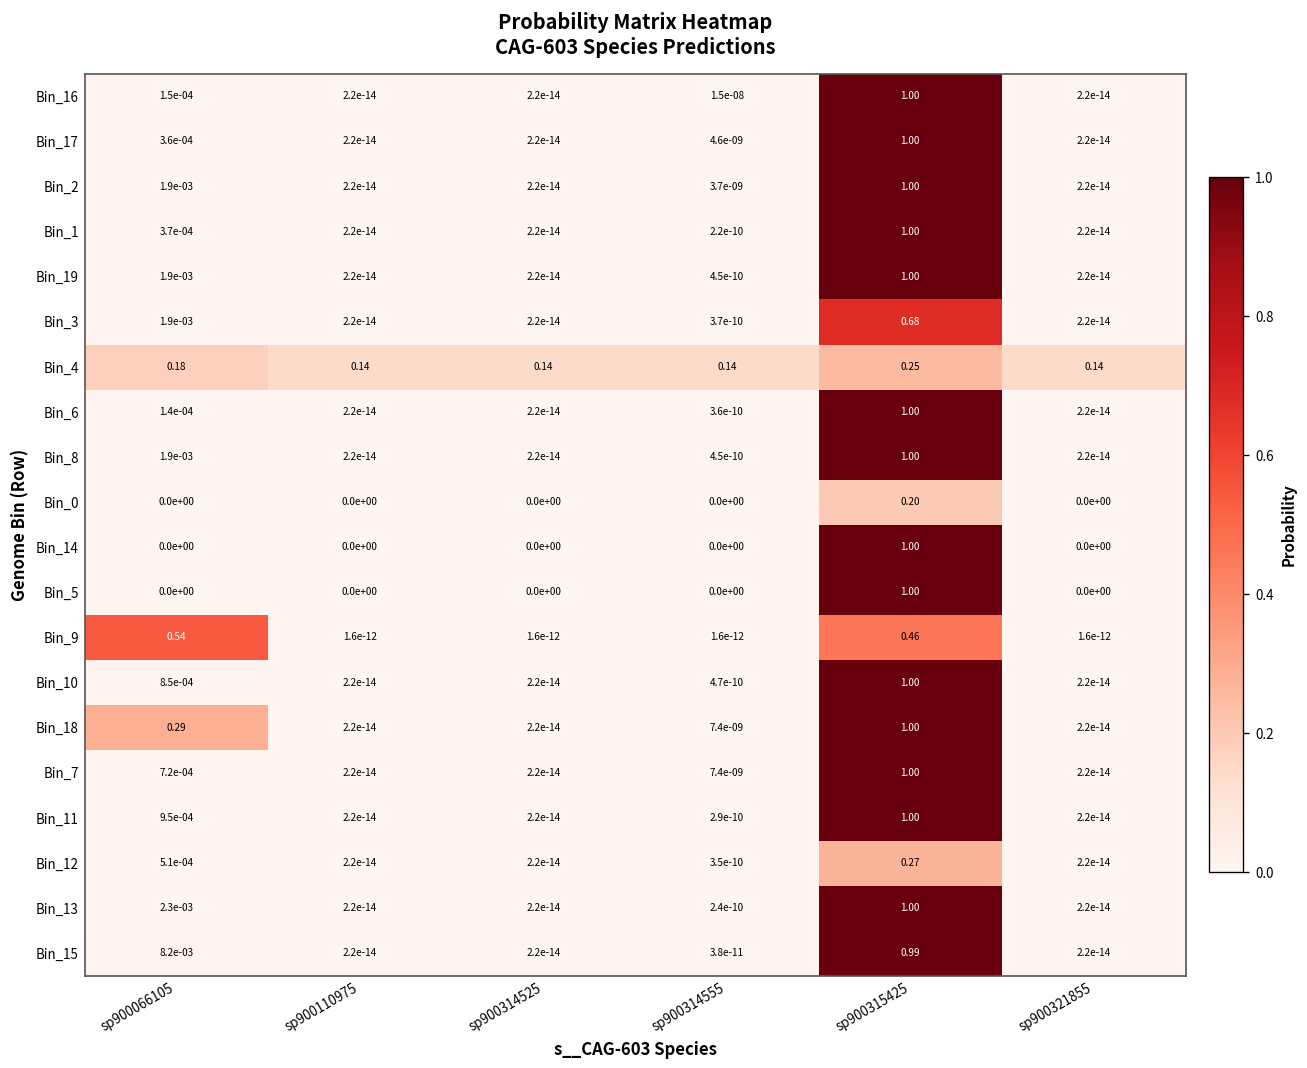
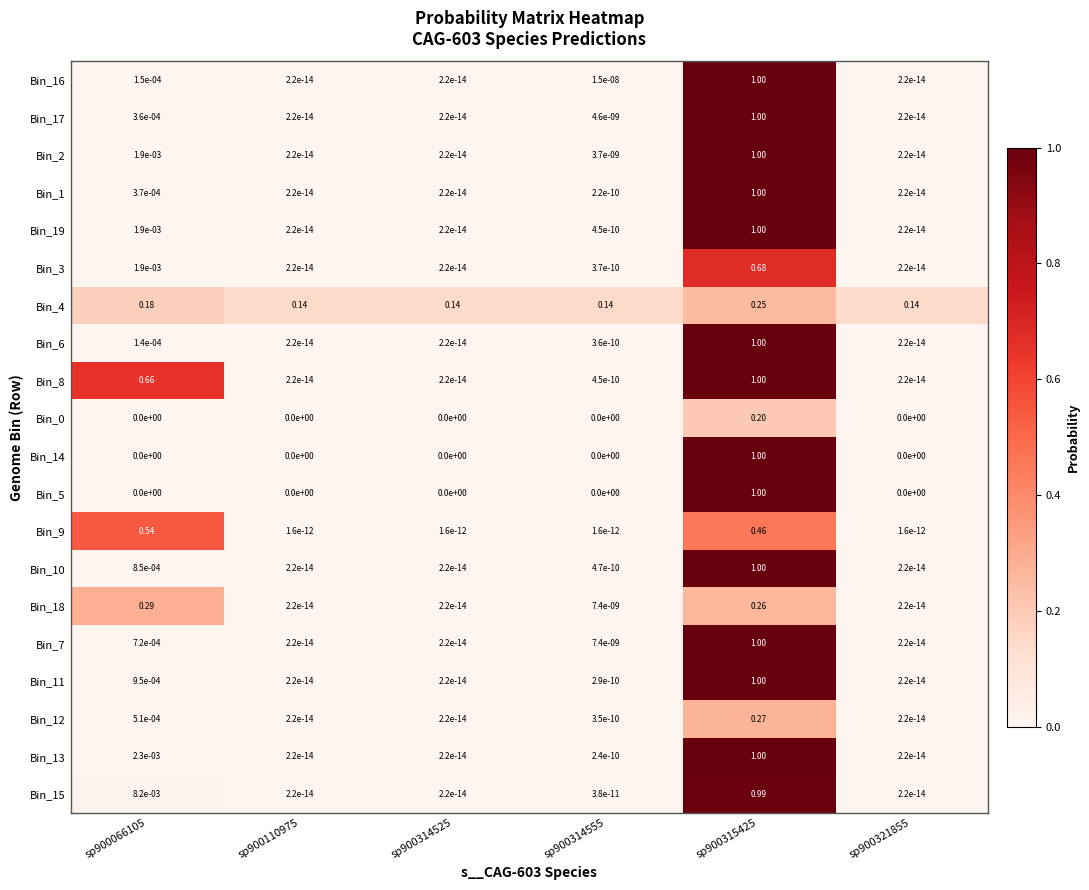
  {
    "Bin_16": {
      "sp900066105": "1.5e-04",
      "sp900110975": "2.2e-14",
      "sp900314525": "2.2e-14",
      "sp900314555": "1.5e-08",
      "sp900315425": "1.00",
      "sp900321855": "2.2e-14"
    },
    "Bin_17": {
      "sp900066105": "3.6e-04",
      "sp900110975": "2.2e-14",
      "sp900314525": "2.2e-14",
      "sp900314555": "4.6e-09",
      "sp900315425": "1.00",
      "sp900321855": "2.2e-14"
    },
    "Bin_2": {
      "sp900066105": "1.9e-03",
      "sp900110975": "2.2e-14",
      "sp900314525": "2.2e-14",
      "sp900314555": "3.7e-09",
      "sp900315425": "1.00",
      "sp900321855": "2.2e-14"
    },
    "Bin_1": {
      "sp900066105": "3.7e-04",
      "sp900110975": "2.2e-14",
      "sp900314525": "2.2e-14",
      "sp900314555": "2.2e-10",
      "sp900315425": "1.00",
      "sp900321855": "2.2e-14"
    },
    "Bin_19": {
      "sp900066105": "1.9e-03",
      "sp900110975": "2.2e-14",
      "sp900314525": "2.2e-14",
      "sp900314555": "4.5e-10",
      "sp900315425": "1.00",
      "sp900321855": "2.2e-14"
    },
    "Bin_3": {
      "sp900066105": "1.9e-03",
      "sp900110975": "2.2e-14",
      "sp900314525": "2.2e-14",
      "sp900314555": "3.7e-10",
      "sp900315425": "0.68",
      "sp900321855": "2.2e-14"
    },
    "Bin_4": {
      "sp900066105": "0.18",
      "sp900110975": "0.14",
      "sp900314525": "0.14",
      "sp900314555": "0.14",
      "sp900315425": "0.25",
      "sp900321855": "0.14"
    },
    "Bin_6": {
      "sp900066105": "1.4e-04",
      "sp900110975": "2.2e-14",
      "sp900314525": "2.2e-14",
      "sp900314555": "3.6e-10",
      "sp900315425": "1.00",
      "sp900321855": "2.2e-14"
    },
    "Bin_8": {
-     "sp900066105": "1.9e-03",
+     "sp900066105": "0.66",
      "sp900110975": "2.2e-14",
      "sp900314525": "2.2e-14",
      "sp900314555": "4.5e-10",
      "sp900315425": "1.00",
      "sp900321855": "2.2e-14"
    },
    "Bin_0": {
      "sp900066105": "0.0e+00",
      "sp900110975": "0.0e+00",
      "sp900314525": "0.0e+00",
      "sp900314555": "0.0e+00",
      "sp900315425": "0.20",
      "sp900321855": "0.0e+00"
    },
    "Bin_14": {
      "sp900066105": "0.0e+00",
      "sp900110975": "0.0e+00",
      "sp900314525": "0.0e+00",
      "sp900314555": "0.0e+00",
      "sp900315425": "1.00",
      "sp900321855": "0.0e+00"
    },
    "Bin_5": {
      "sp900066105": "0.0e+00",
      "sp900110975": "0.0e+00",
      "sp900314525": "0.0e+00",
      "sp900314555": "0.0e+00",
      "sp900315425": "1.00",
      "sp900321855": "0.0e+00"
    },
    "Bin_9": {
      "sp900066105": "0.54",
      "sp900110975": "1.6e-12",
      "sp900314525": "1.6e-12",
      "sp900314555": "1.6e-12",
      "sp900315425": "0.46",
      "sp900321855": "1.6e-12"
    },
    "Bin_10": {
      "sp900066105": "8.5e-04",
      "sp900110975": "2.2e-14",
      "sp900314525": "2.2e-14",
      "sp900314555": "4.7e-10",
      "sp900315425": "1.00",
      "sp900321855": "2.2e-14"
    },
    "Bin_18": {
      "sp900066105": "0.29",
      "sp900110975": "2.2e-14",
      "sp900314525": "2.2e-14",
      "sp900314555": "7.4e-09",
-     "sp900315425": "1.00",
+     "sp900315425": "0.26",
      "sp900321855": "2.2e-14"
    },
    "Bin_7": {
      "sp900066105": "7.2e-04",
      "sp900110975": "2.2e-14",
      "sp900314525": "2.2e-14",
      "sp900314555": "7.4e-09",
      "sp900315425": "1.00",
      "sp900321855": "2.2e-14"
    },
    "Bin_11": {
      "sp900066105": "9.5e-04",
      "sp900110975": "2.2e-14",
      "sp900314525": "2.2e-14",
      "sp900314555": "2.9e-10",
      "sp900315425": "1.00",
      "sp900321855": "2.2e-14"
    },
    "Bin_12": {
      "sp900066105": "5.1e-04",
      "sp900110975": "2.2e-14",
      "sp900314525": "2.2e-14",
      "sp900314555": "3.5e-10",
      "sp900315425": "0.27",
      "sp900321855": "2.2e-14"
    },
    "Bin_13": {
      "sp900066105": "2.3e-03",
      "sp900110975": "2.2e-14",
      "sp900314525": "2.2e-14",
      "sp900314555": "2.4e-10",
      "sp900315425": "1.00",
      "sp900321855": "2.2e-14"
    },
    "Bin_15": {
      "sp900066105": "8.2e-03",
      "sp900110975": "2.2e-14",
      "sp900314525": "2.2e-14",
      "sp900314555": "3.8e-11",
      "sp900315425": "0.99",
      "sp900321855": "2.2e-14"
    }
  }
